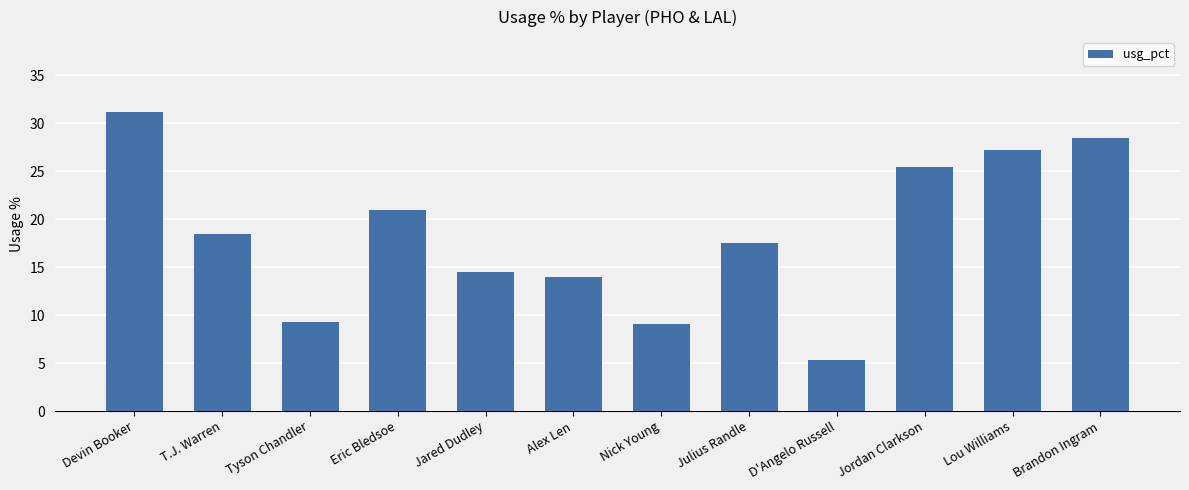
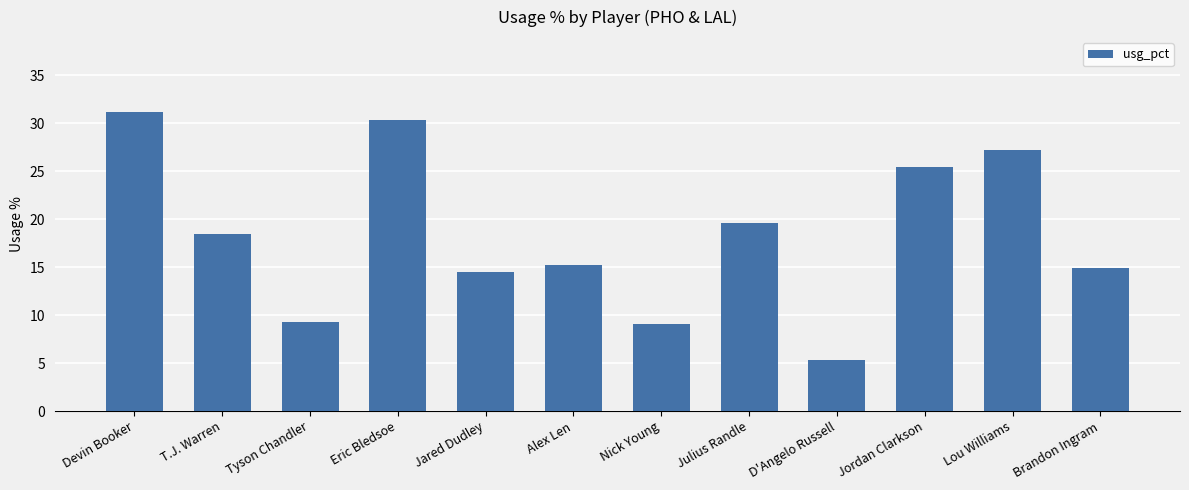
  {
    "Devin Booker": 31,
    "T.J. Warren": 19,
    "Tyson Chandler": 9,
-   "Eric Bledsoe": 21,
+   "Eric Bledsoe": 30,
    "Jared Dudley": 15,
-   "Alex Len": 14,
+   "Alex Len": 15,
    "Nick Young": 9,
-   "Julius Randle": 18,
+   "Julius Randle": 20,
    "D'Angelo Russell": 5,
    "Jordan Clarkson": 25,
    "Lou Williams": 27,
-   "Brandon Ingram": 29
+   "Brandon Ingram": 15
  }
